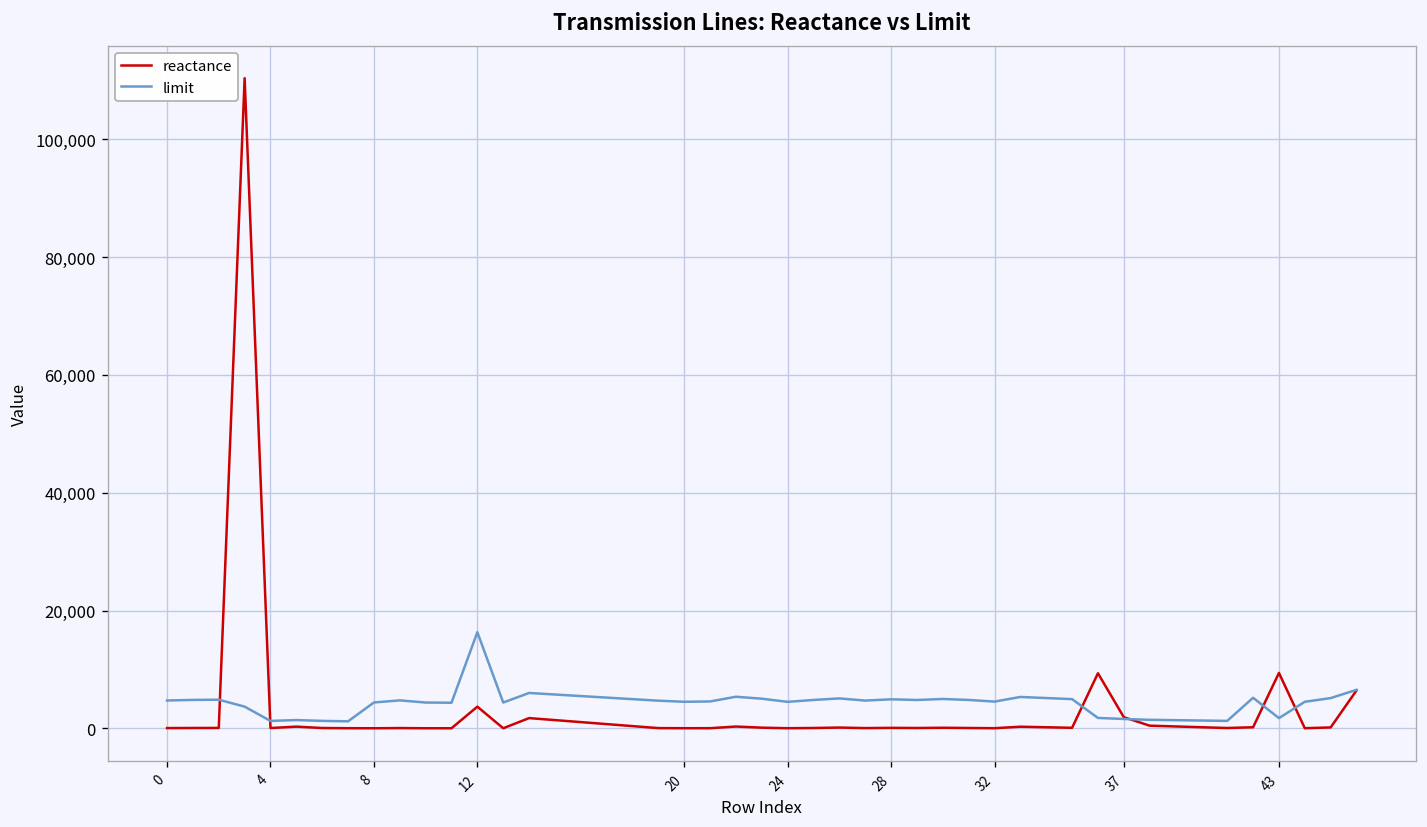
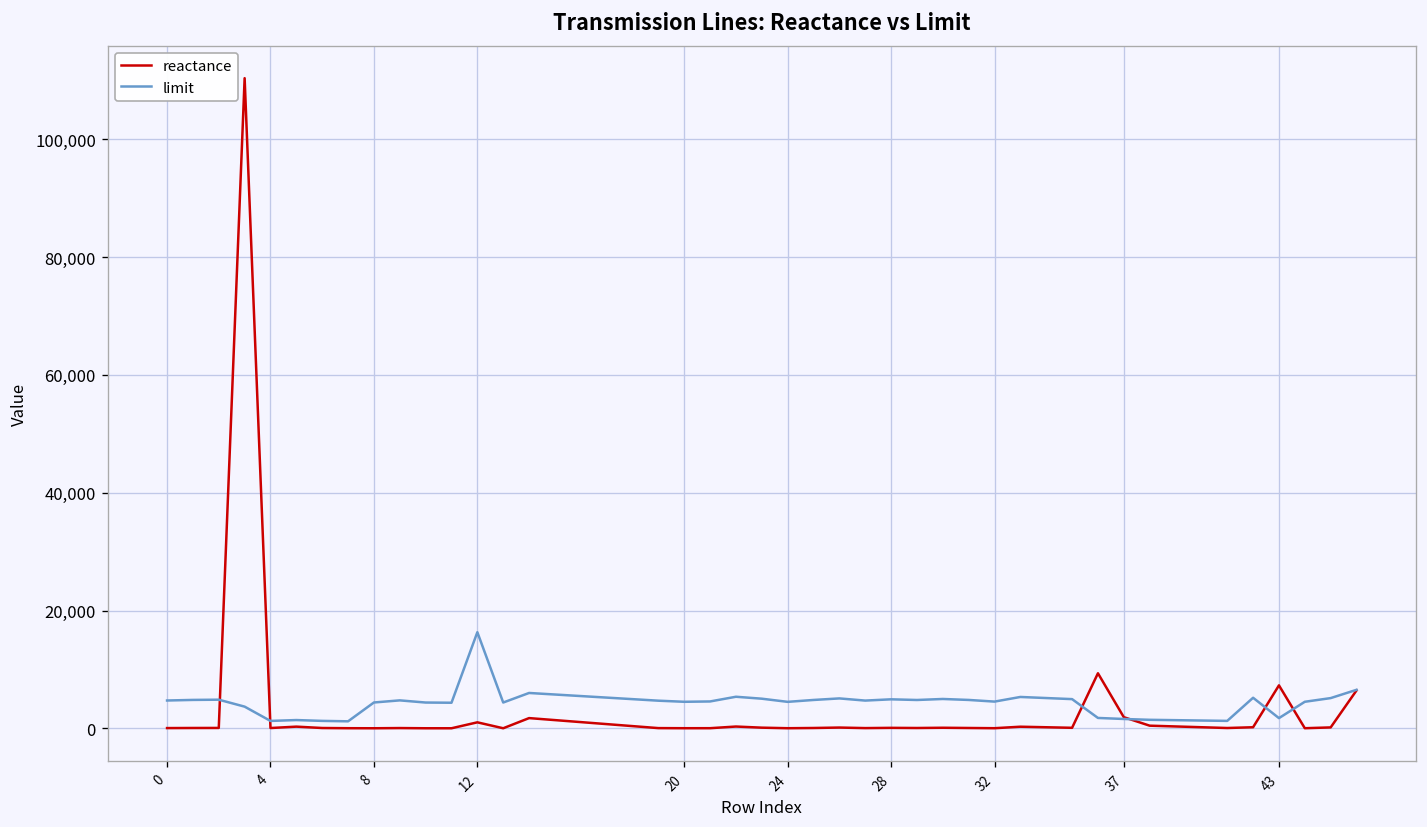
  {
    "reactance": {
      "0": "0",
      "4": "0",
      "8": "0",
-     "12": "4,000",
+     "12": "1,000",
      "20": "0",
      "24": "0",
      "28": "0",
      "32": "0",
-     "43": "9,000"
+     "43": "7,000"
    },
    "limit": {
      "0": "5,000",
      "4": "1,000",
      "8": "4,000",
      "12": "16,000",
      "20": "5,000",
      "24": "4,000",
      "28": "5,000",
      "32": "5,000",
      "43": "2,000"
    }
  }
